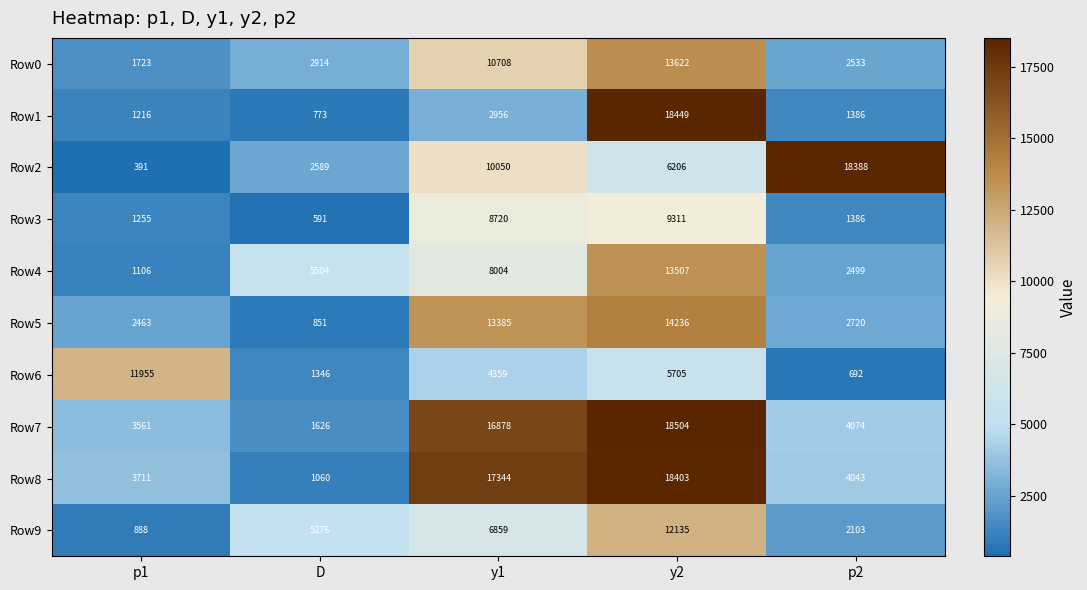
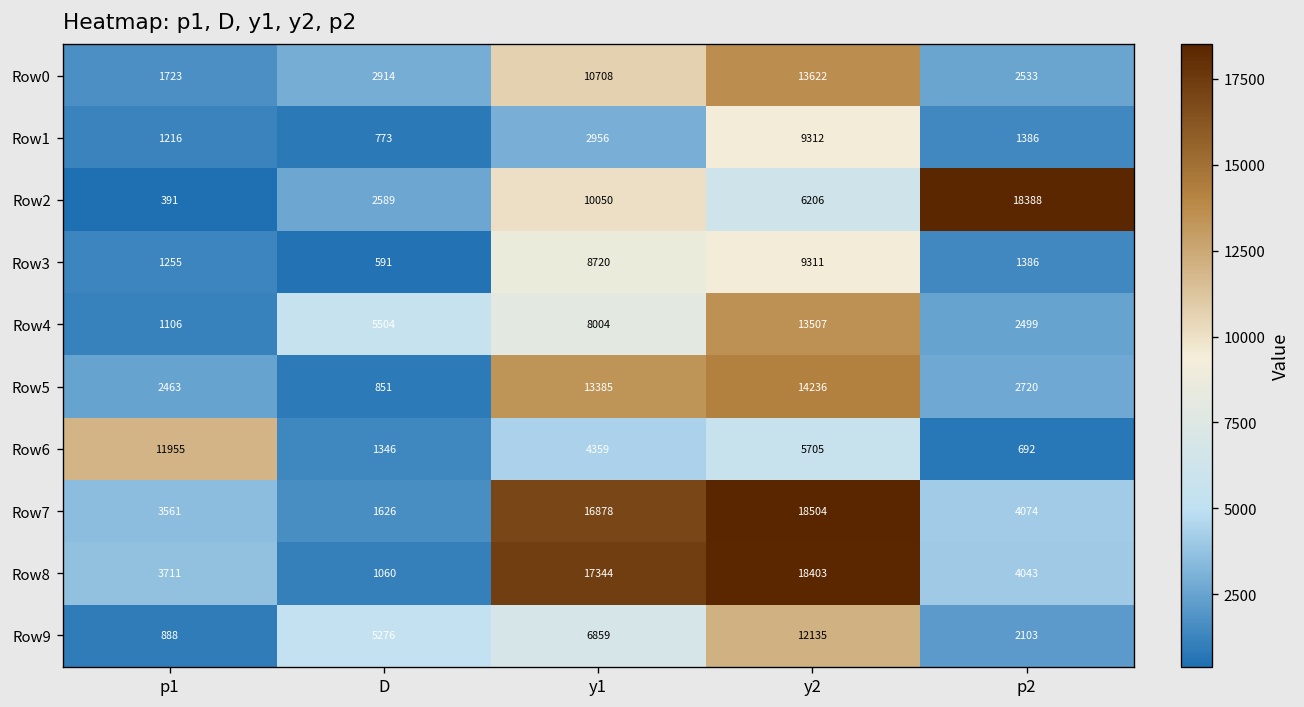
  {
    "Row0": {
      "p1": 1723,
      "D": 2914,
      "y1": 10708,
      "y2": 13622,
      "p2": 2533
    },
    "Row1": {
      "p1": 1216,
      "D": 773,
      "y1": 2956,
-     "y2": 18449,
+     "y2": 9312,
      "p2": 1386
    },
    "Row2": {
      "p1": 391,
      "D": 2589,
      "y1": 10050,
      "y2": 6206,
      "p2": 18388
    },
    "Row3": {
      "p1": 1255,
      "D": 591,
      "y1": 8720,
      "y2": 9311,
      "p2": 1386
    },
    "Row4": {
      "p1": 1106,
      "D": 5504,
      "y1": 8004,
      "y2": 13507,
      "p2": 2499
    },
    "Row5": {
      "p1": 2463,
      "D": 851,
      "y1": 13385,
      "y2": 14236,
      "p2": 2720
    },
    "Row6": {
      "p1": 11955,
      "D": 1346,
      "y1": 4359,
      "y2": 5705,
      "p2": 692
    },
    "Row7": {
      "p1": 3561,
      "D": 1626,
      "y1": 16878,
      "y2": 18504,
      "p2": 4074
    },
    "Row8": {
      "p1": 3711,
      "D": 1060,
      "y1": 17344,
      "y2": 18403,
      "p2": 4043
    },
    "Row9": {
      "p1": 888,
      "D": 5276,
      "y1": 6859,
      "y2": 12135,
      "p2": 2103
    }
  }
